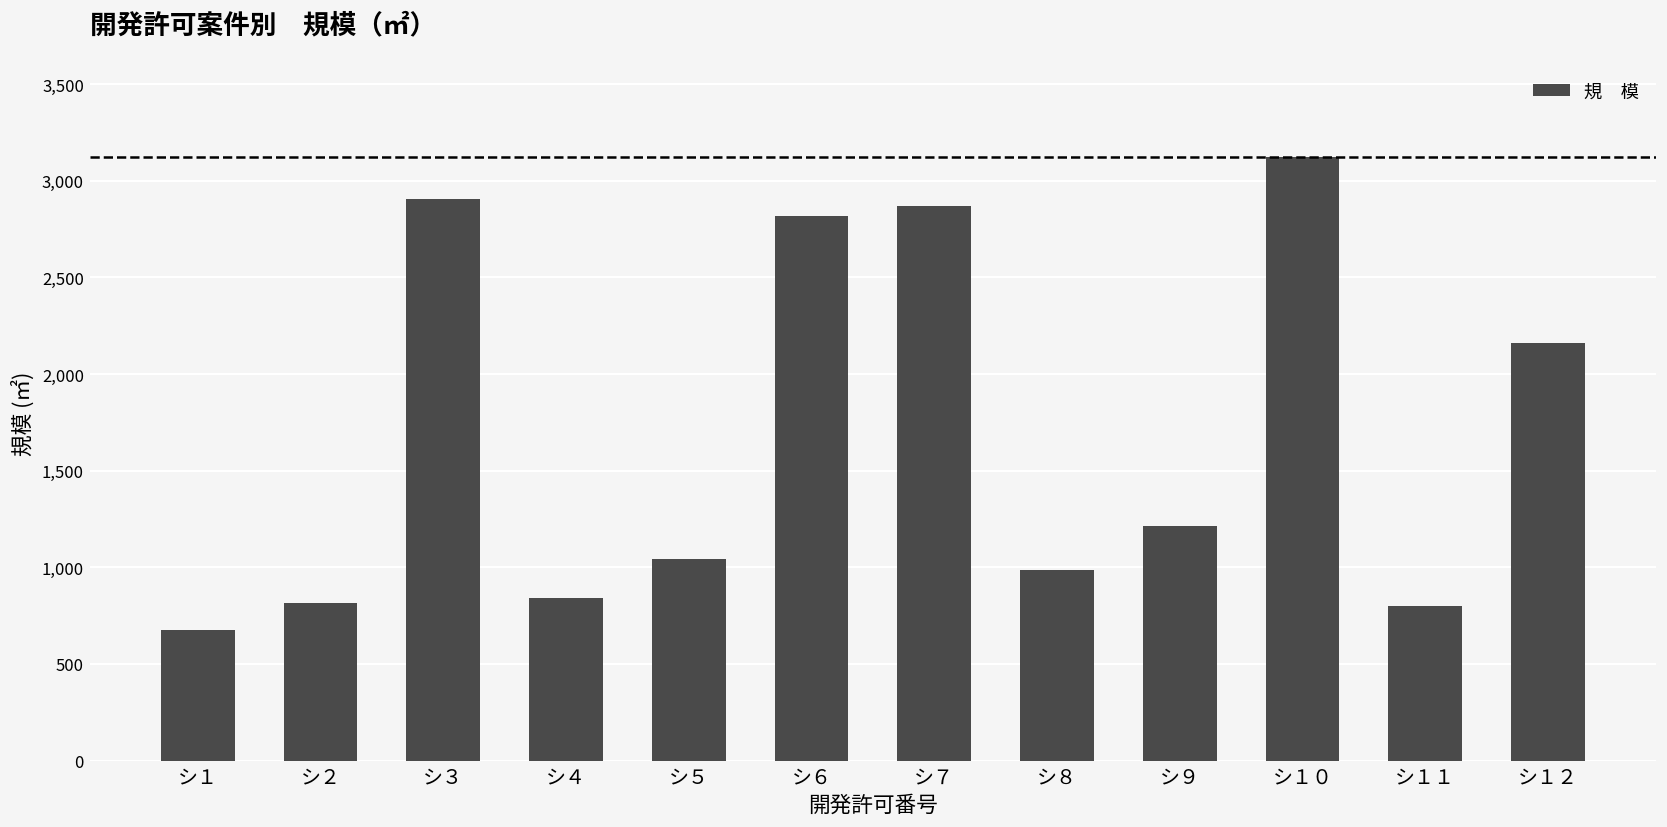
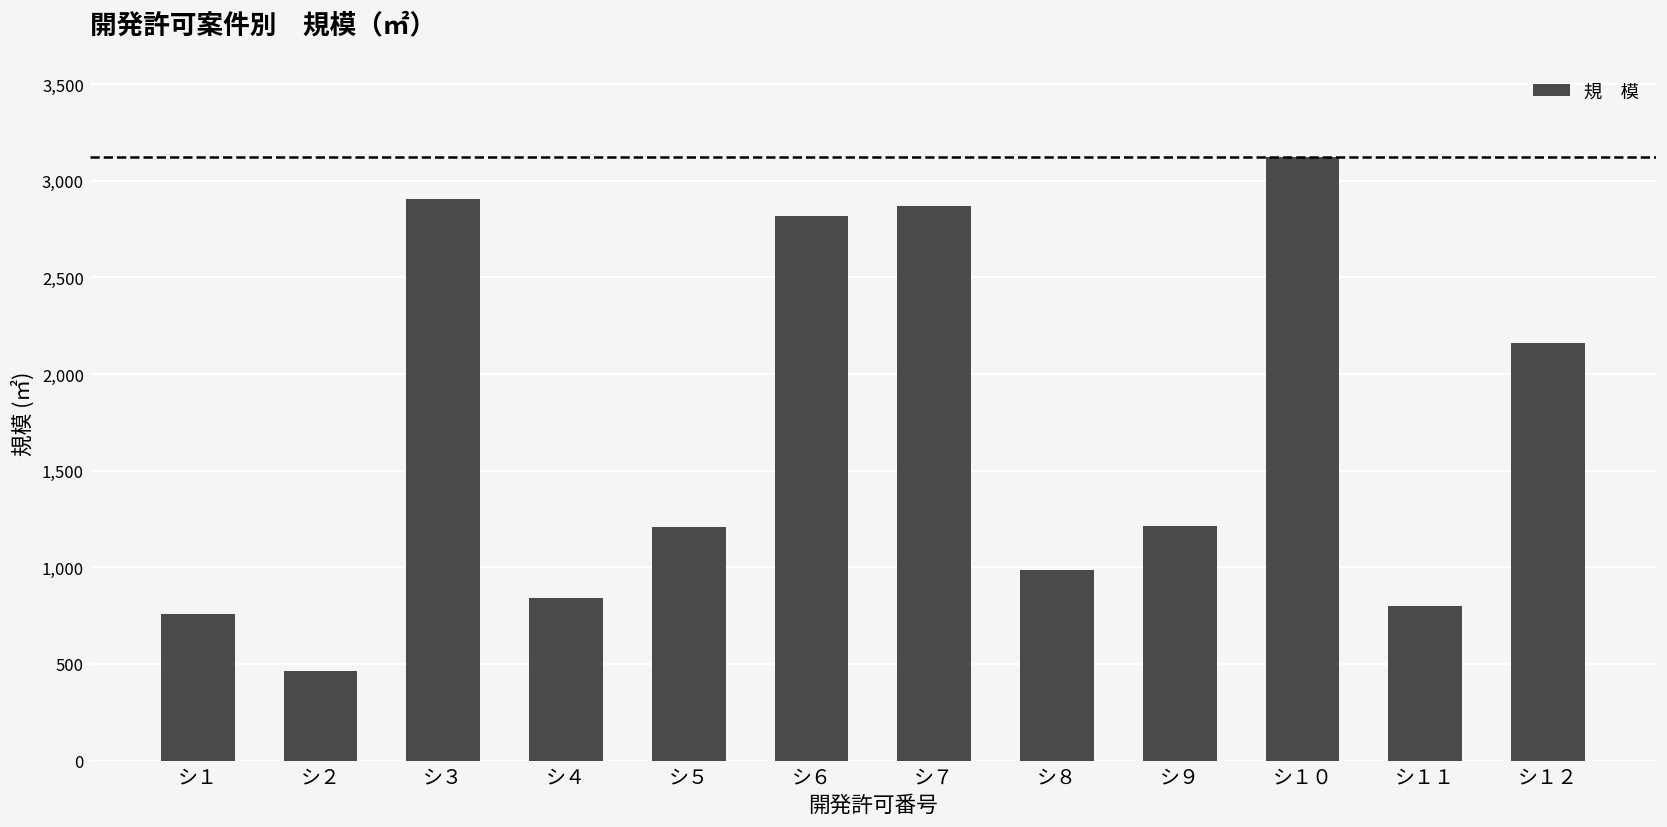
  {
-   "シ１": "670",
-   "シ２": "820",
+   "シ１": "760",
+   "シ２": "460",
    "シ３": "2,910",
    "シ４": "840",
-   "シ５": "1,050",
+   "シ５": "1,210",
    "シ６": "2,820",
    "シ７": "2,870",
    "シ８": "990",
    "シ９": "1,220",
    "シ１０": "3,130",
    "シ１１": "800",
    "シ１２": "2,160"
  }
